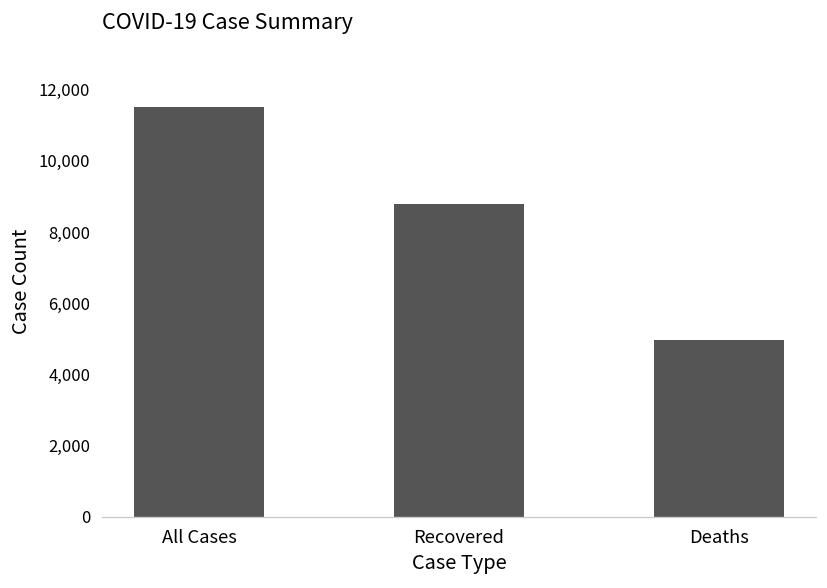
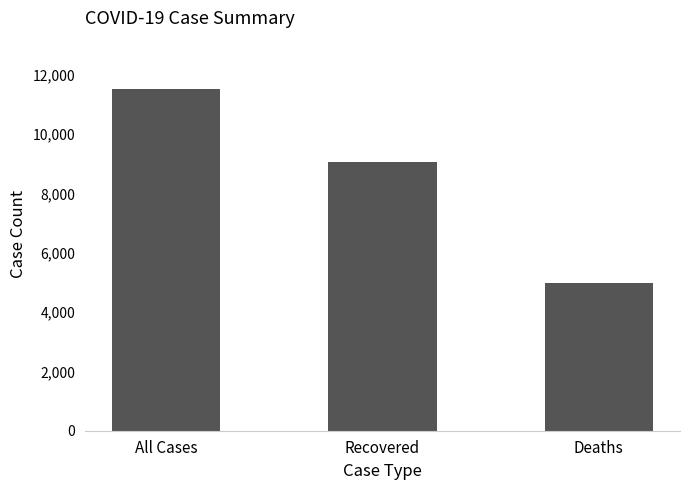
  {
    "All Cases": "11,500",
-   "Recovered": "8,800",
+   "Recovered": "9,100",
    "Deaths": "5,000"
  }
